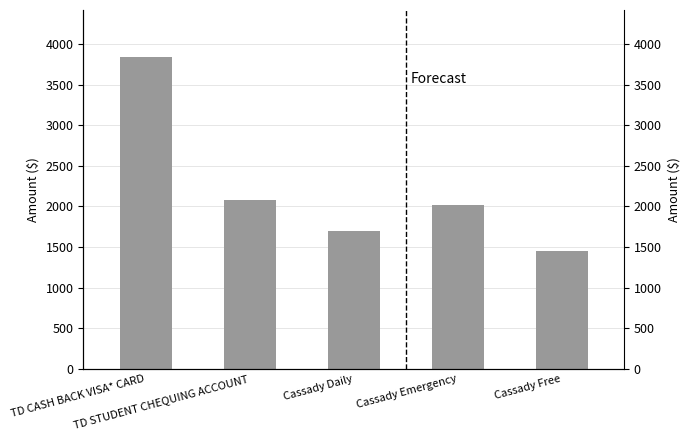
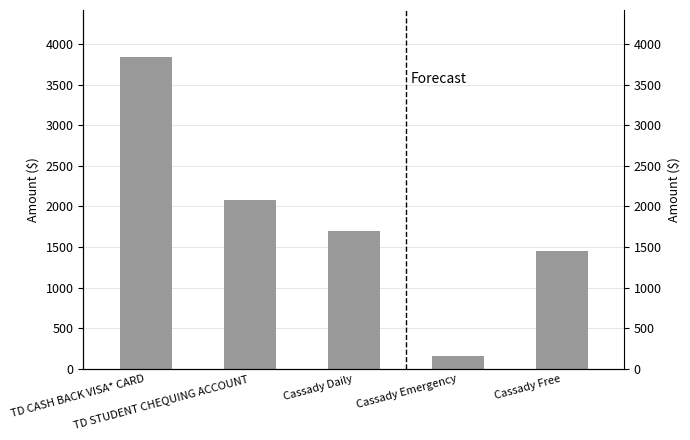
  {
    "TD CASH BACK VISA* CARD": 3800,
    "TD STUDENT CHEQUING ACCOUNT": 2100,
    "Cassady Daily": 1700,
-   "Cassady Emergency": 2000,
+   "Cassady Emergency": 200,
    "Cassady Free": 1500
  }
